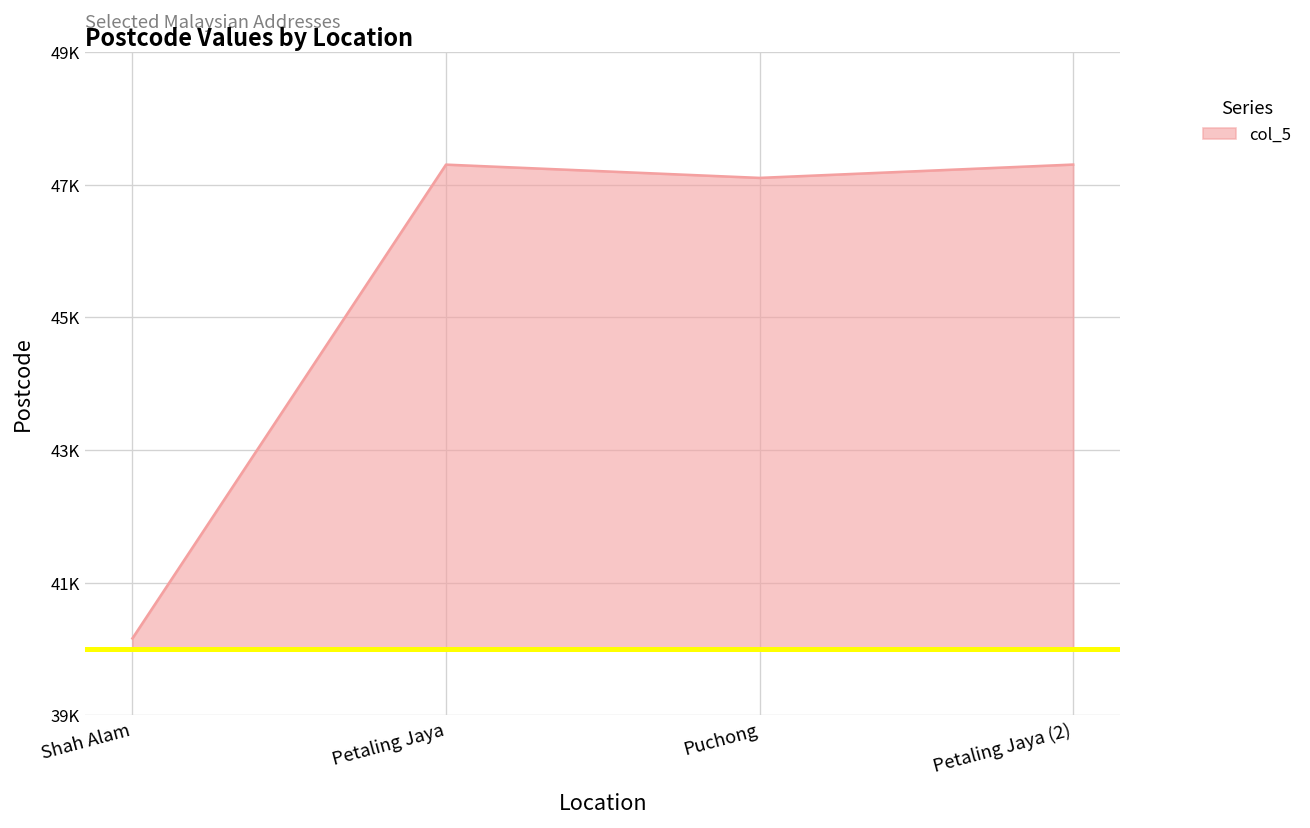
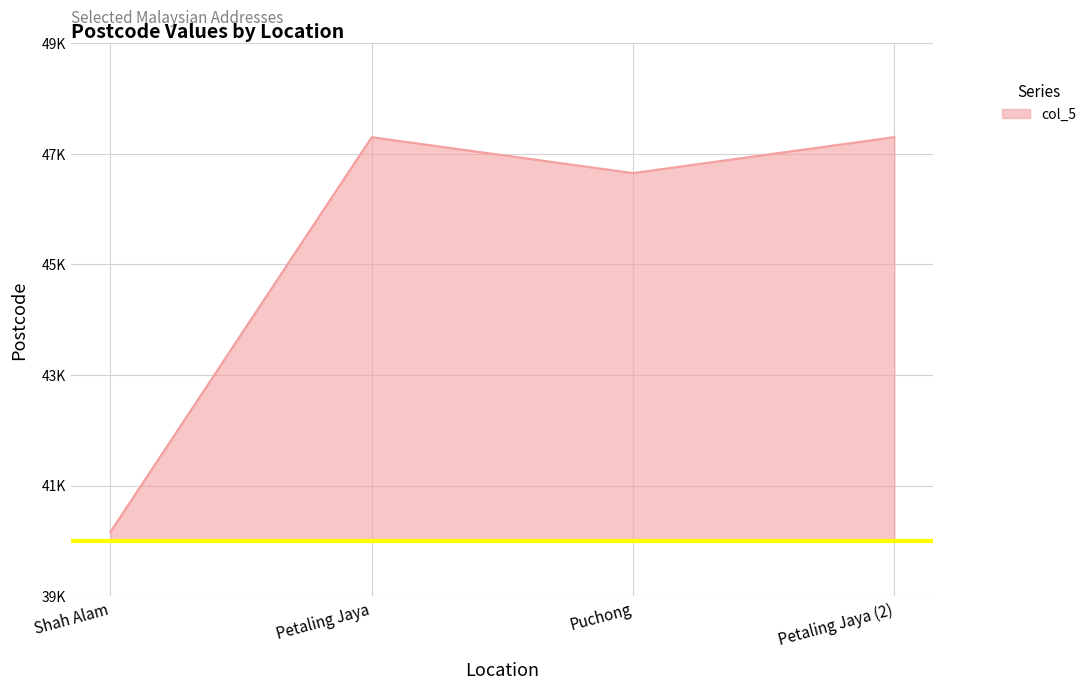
  {
    "Shah Alam": 40200,
    "Petaling Jaya": 47300,
-   "Puchong": 47100,
+   "Puchong": 46700,
    "Petaling Jaya (2)": 47300
  }
